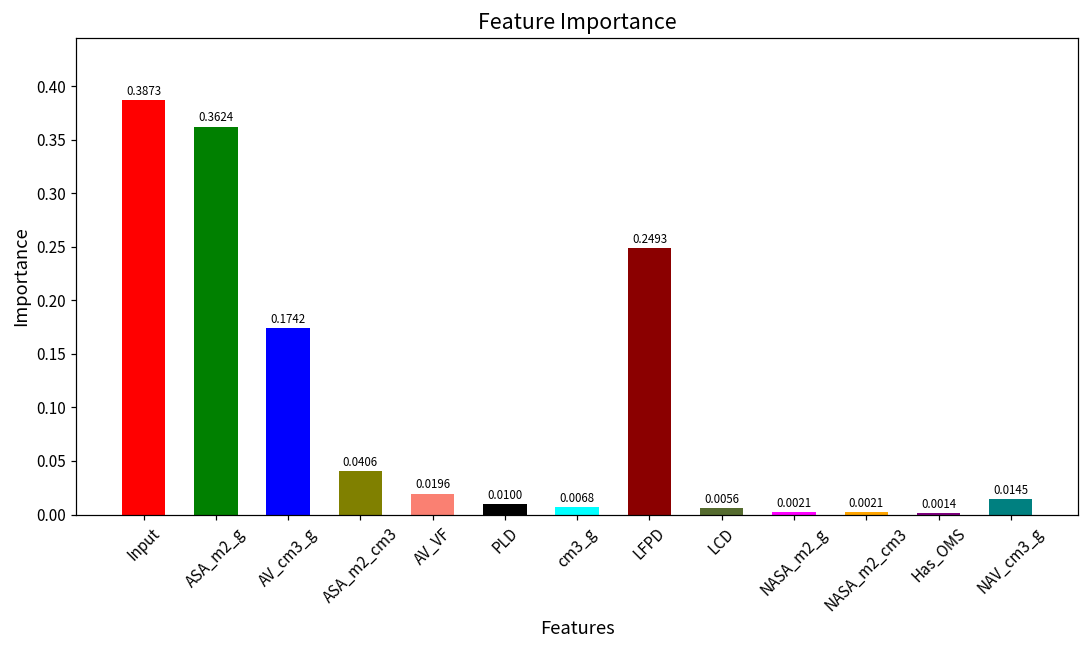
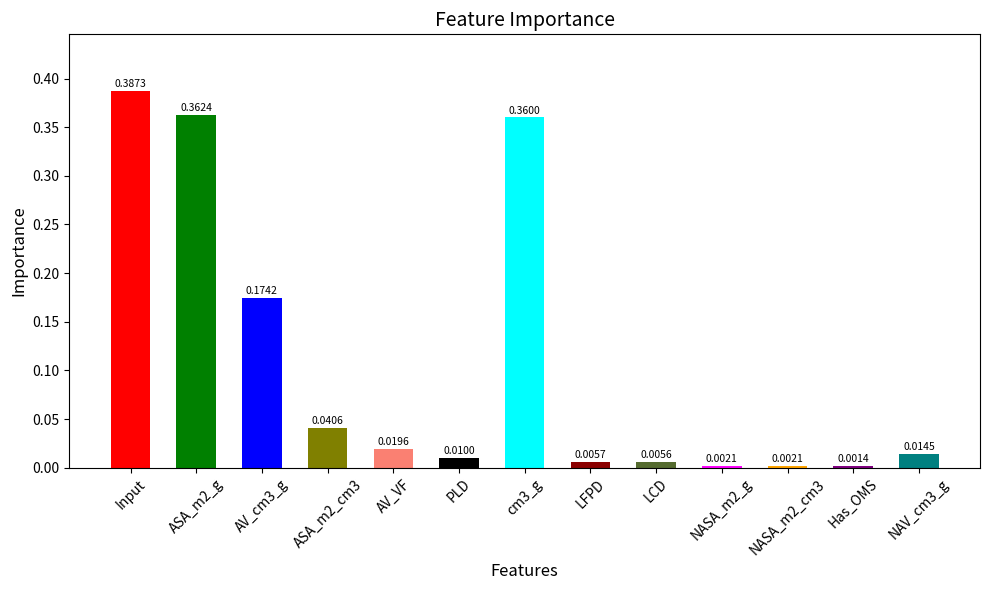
  {
    "Input": 0.3873,
    "ASA_m2_g": 0.3624,
    "AV_cm3_g": 0.1742,
    "ASA_m2_cm3": 0.0406,
    "AV_VF": 0.0196,
    "PLD": 0.0100,
-   "cm3_g": 0.0068,
-   "LFPD": 0.2493,
+   "cm3_g": 0.3600,
+   "LFPD": 0.0057,
    "LCD": 0.0056,
    "NASA_m2_g": 0.0021,
    "NASA_m2_cm3": 0.0021,
    "Has_OMS": 0.0014,
    "NAV_cm3_g": 0.0145
  }
